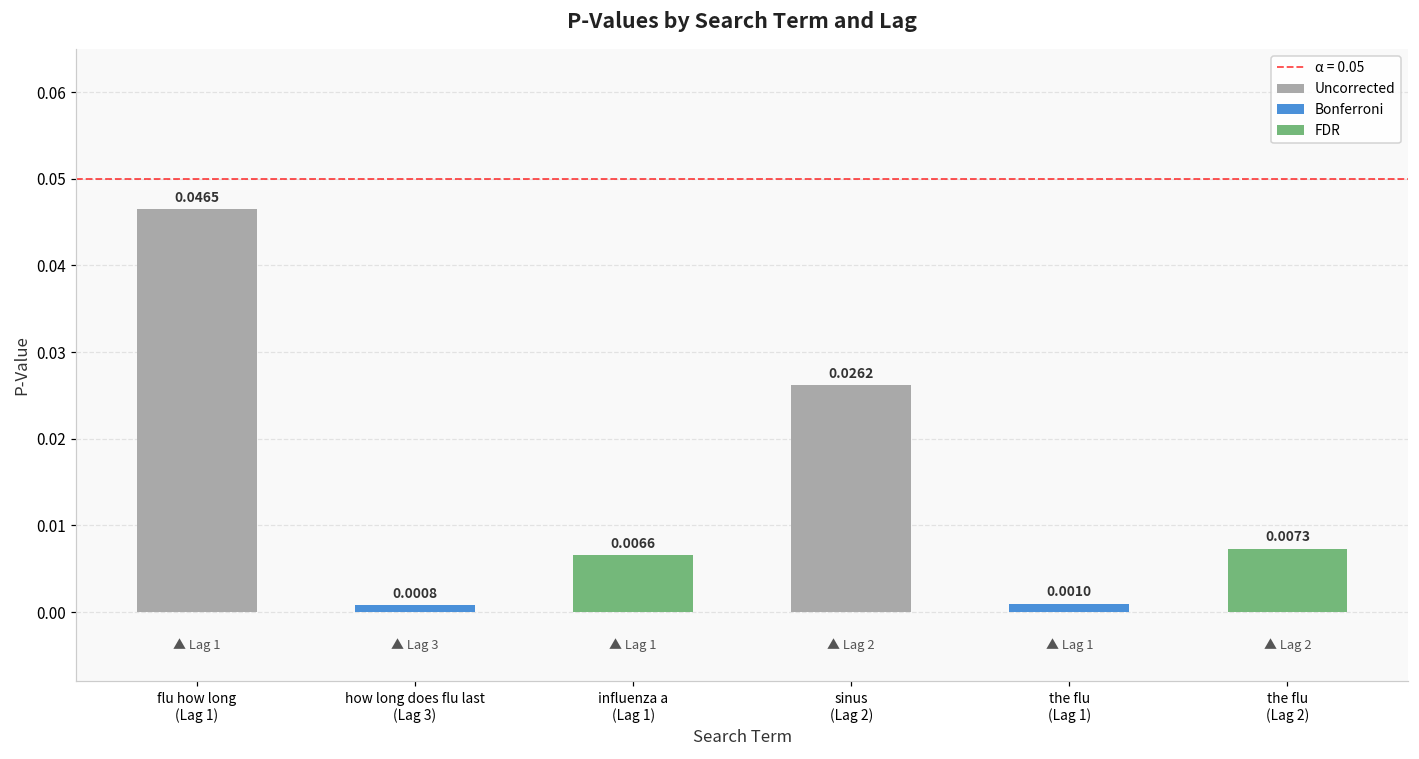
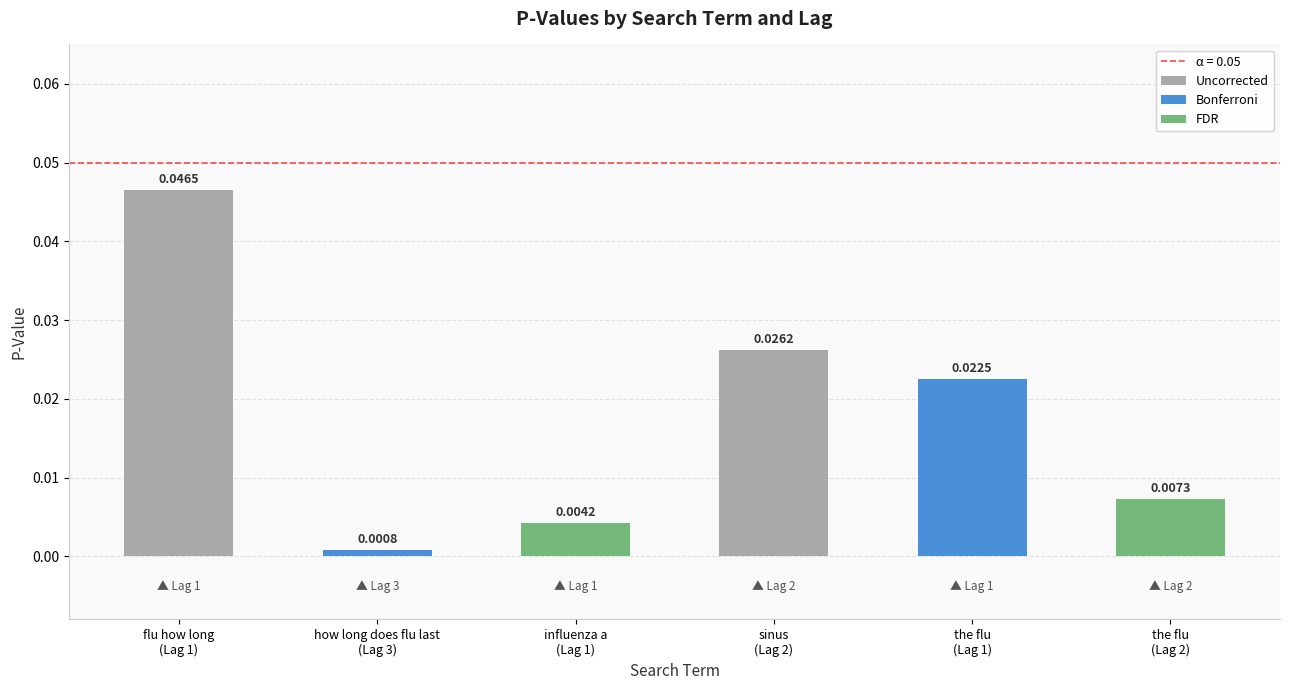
  {
    "flu how long (Lag 1)": 0.0465,
    "how long does flu last (Lag 3)": 0.0008,
-   "influenza a (Lag 1)": 0.0066,
+   "influenza a (Lag 1)": 0.0042,
    "sinus (Lag 2)": 0.0262,
-   "the flu (Lag 1)": 0.0010,
+   "the flu (Lag 1)": 0.0225,
    "the flu (Lag 2)": 0.0073
  }
